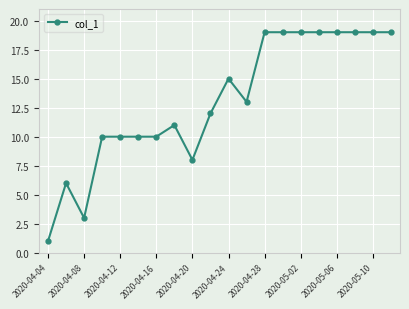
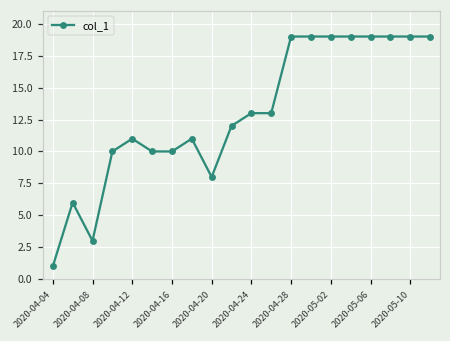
  {
    "2020-04-04": 1,
    "2020-04-08": 3,
-   "2020-04-12": 10,
+   "2020-04-12": 11,
    "2020-04-16": 10,
    "2020-04-20": 8,
-   "2020-04-24": 15,
+   "2020-04-24": 13,
    "2020-04-28": 19,
    "2020-05-02": 19,
    "2020-05-06": 19,
    "2020-05-10": 19
  }
